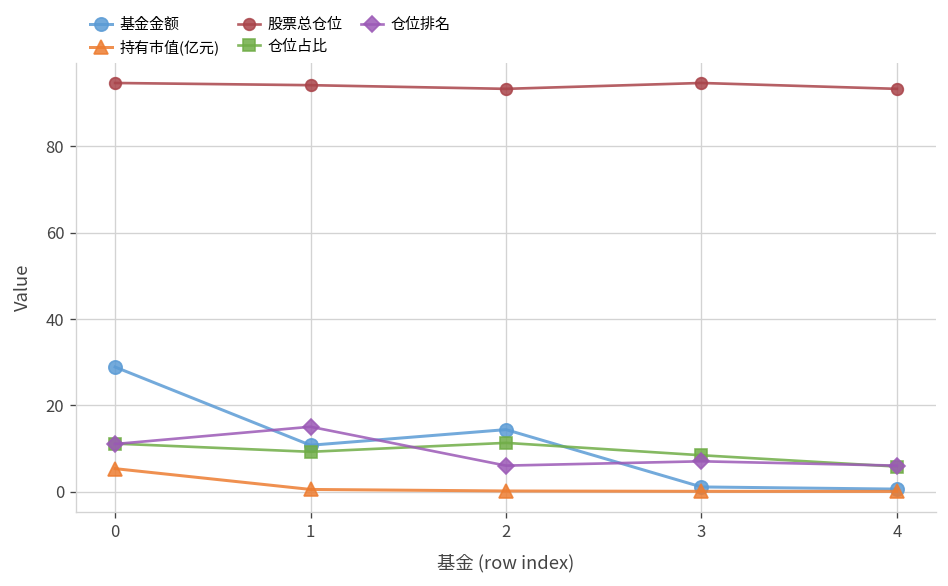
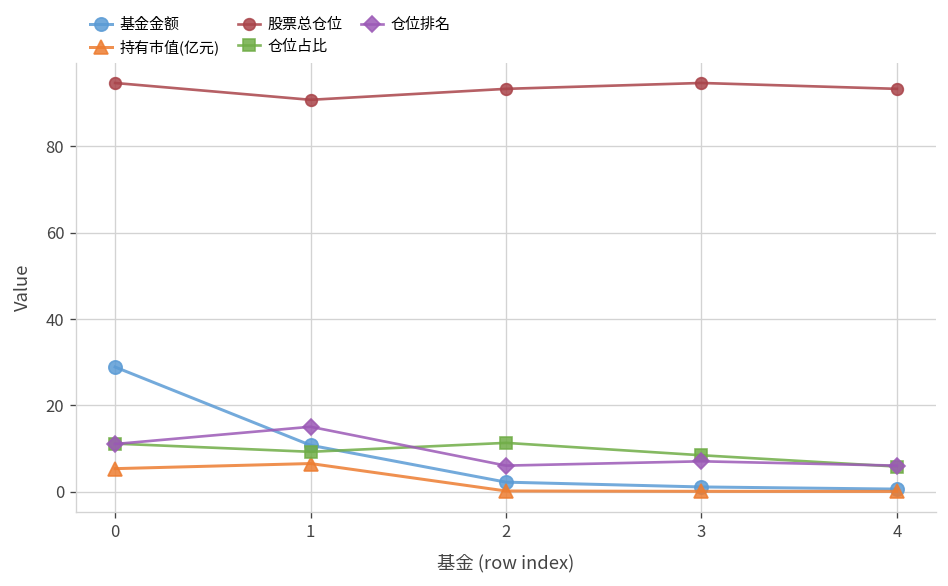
  {
    "基金金额": {
      "0": 29,
      "1": 11,
-     "2": 14,
+     "2": 2,
      "3": 1
    },
    "持有市值(亿元)": {
      "0": 5,
-     "1": 0,
+     "1": 6,
      "2": 0,
      "3": 0
    },
    "股票总仓位": {
      "0": 95,
-     "1": 94,
+     "1": 91,
      "2": 93,
      "3": 95,
      "4": 93
    },
    "仓位占比": {
      "1": 9,
      "2": 11,
      "3": 8
    },
    "仓位排名": {
      "1": 15,
      "2": 6,
      "3": 7
    }
  }
